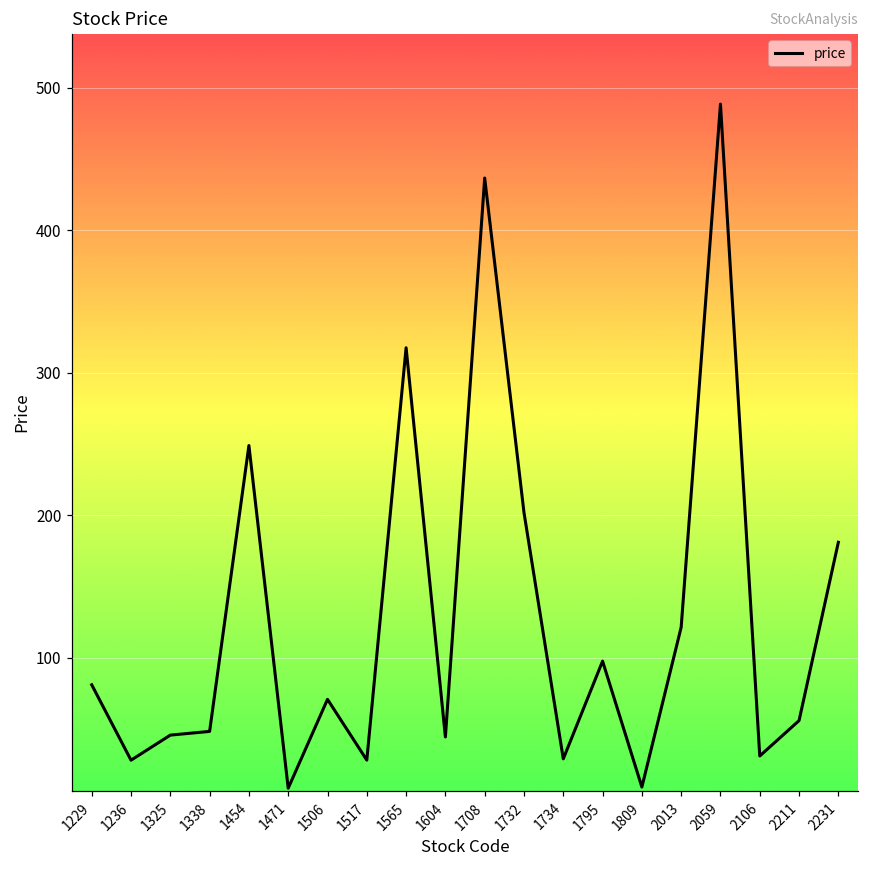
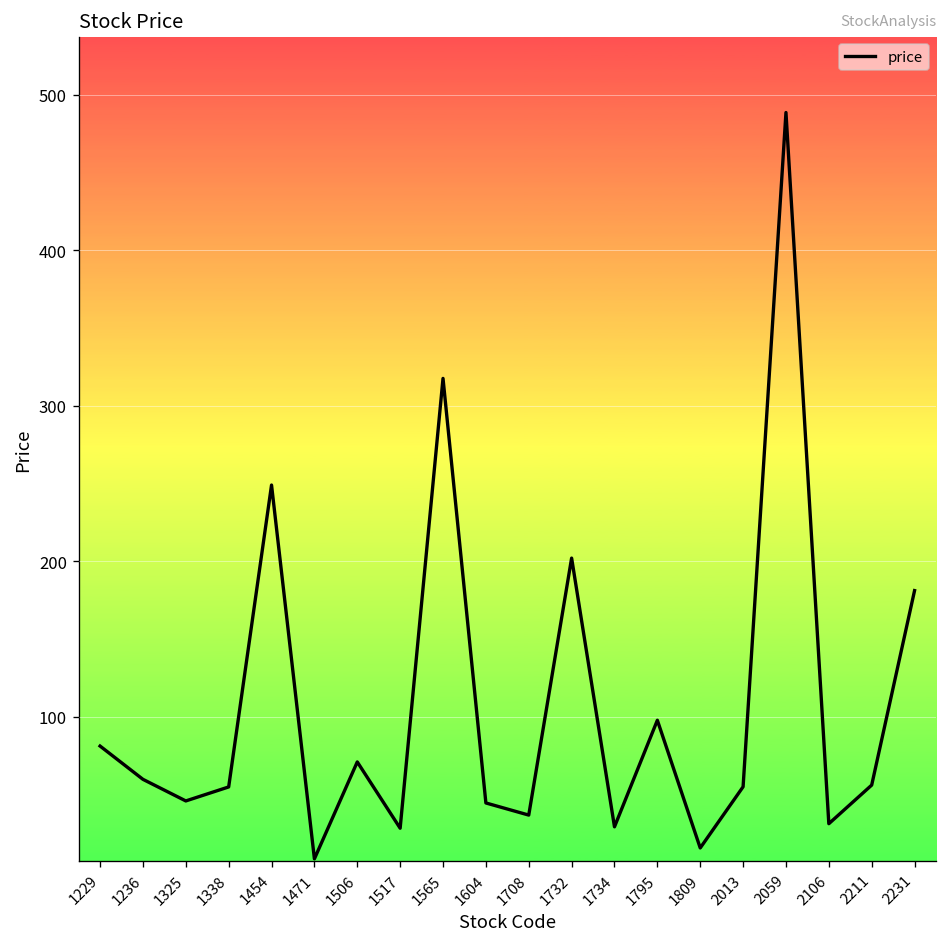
  {
    "1229": 81,
-   "1236": 28,
+   "1236": 60,
    "1325": 46,
-   "1338": 48,
+   "1338": 55,
    "1454": 249,
    "1471": 8,
    "1506": 71,
    "1517": 28,
    "1565": 318,
    "1604": 44,
-   "1708": 437,
+   "1708": 37,
    "1732": 202,
    "1734": 29,
    "1795": 98,
-   "1809": 9,
-   "2013": 121,
+   "1809": 15,
+   "2013": 55,
    "2059": 489,
    "2106": 31,
    "2211": 56,
    "2231": 181
  }
